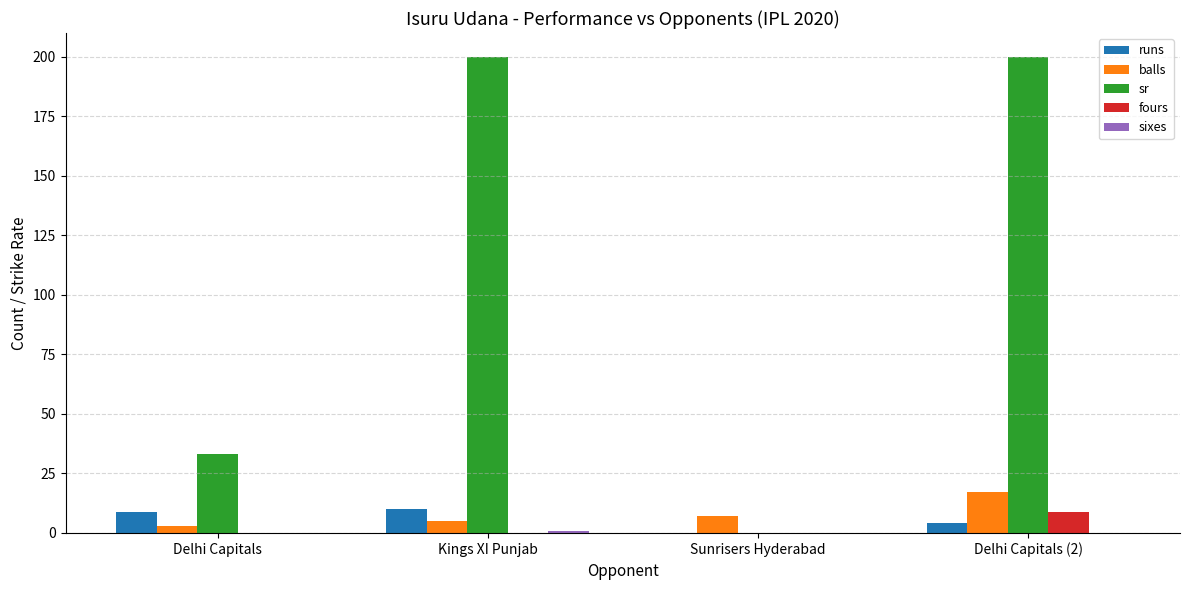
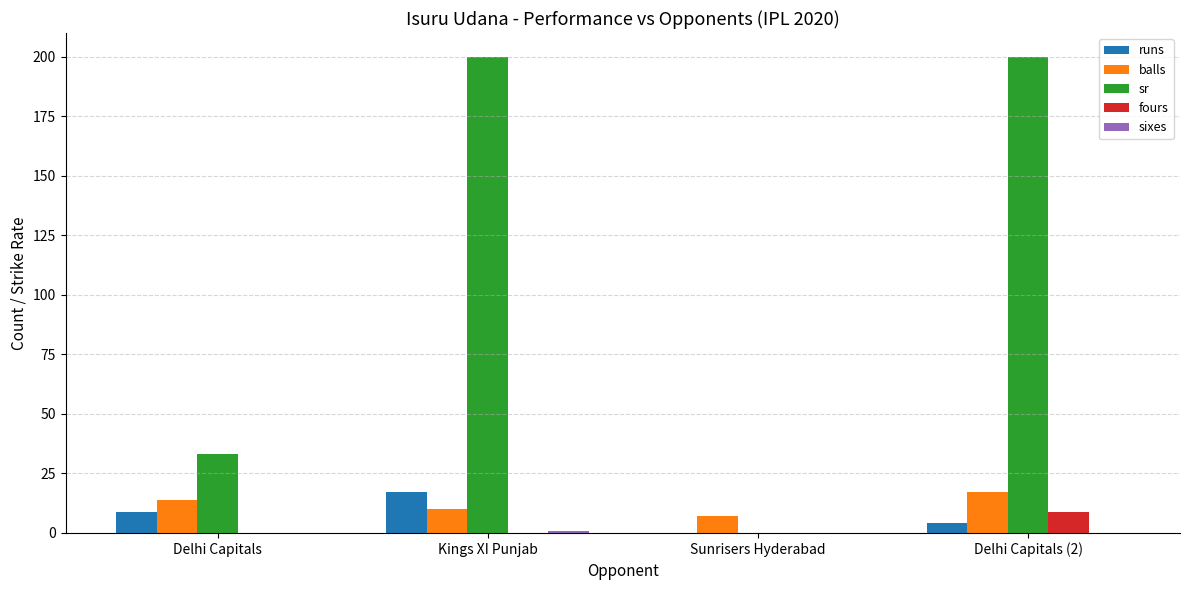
  {
    "runs": {
      "Delhi Capitals": 9,
-     "Kings XI Punjab": 10,
+     "Kings XI Punjab": 17,
      "Sunrisers Hyderabad": 0,
      "Delhi Capitals (2)": 4
    },
    "balls": {
-     "Delhi Capitals": 3,
-     "Kings XI Punjab": 5,
+     "Delhi Capitals": 14,
+     "Kings XI Punjab": 10,
      "Sunrisers Hyderabad": 7,
      "Delhi Capitals (2)": 17
    },
    "sr": {
      "Delhi Capitals": 33,
      "Kings XI Punjab": 200,
      "Sunrisers Hyderabad": 0,
      "Delhi Capitals (2)": 200
    },
    "fours": {
      "Delhi Capitals": 0,
      "Kings XI Punjab": 0,
      "Sunrisers Hyderabad": 0,
      "Delhi Capitals (2)": 9
    },
    "sixes": {
      "Delhi Capitals": 0,
      "Sunrisers Hyderabad": 0,
      "Delhi Capitals (2)": 0
    }
  }
